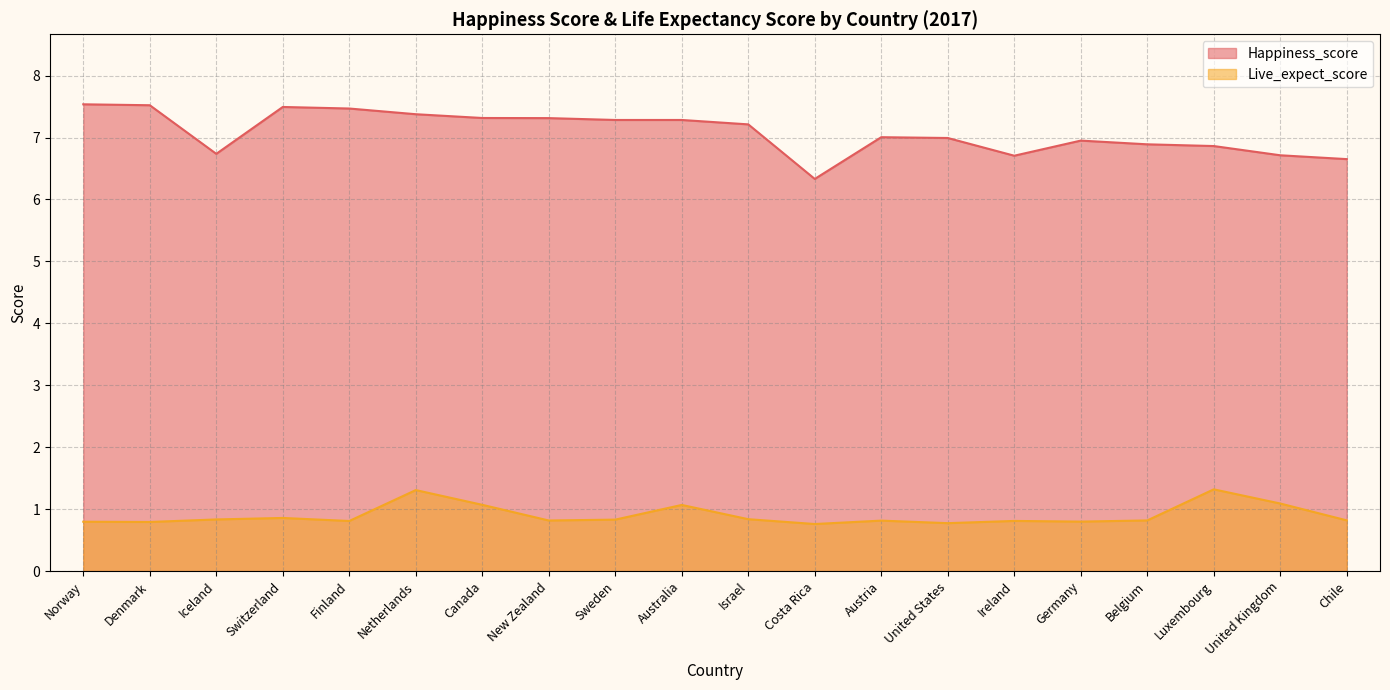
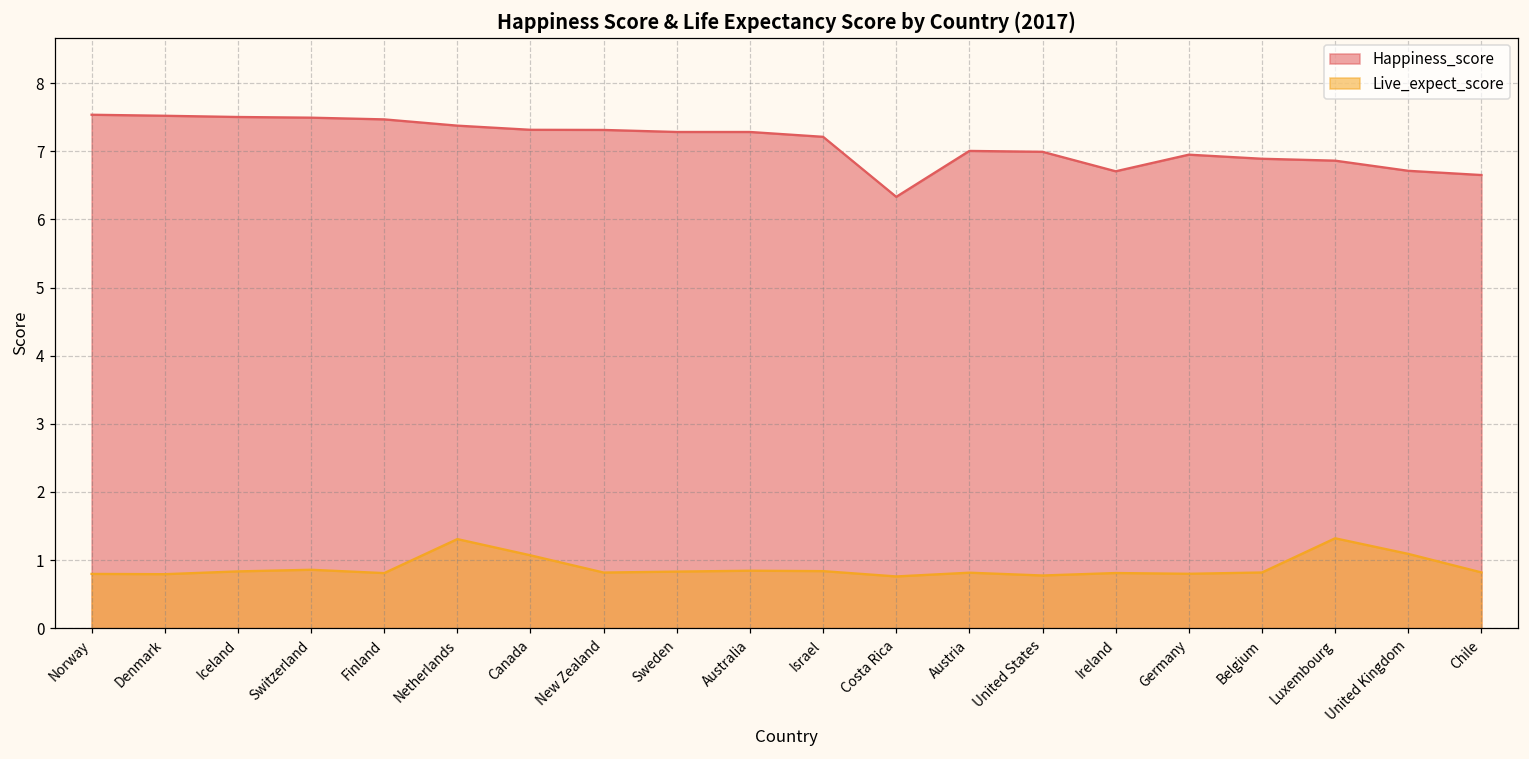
  {
    "Happiness_score": {
      "Norway": 7.5,
      "Denmark": 7.5,
-     "Iceland": 6.7,
+     "Iceland": 7.5,
      "Switzerland": 7.5,
      "Finland": 7.5,
      "Netherlands": 7.4,
      "Canada": 7.3,
      "New Zealand": 7.3,
      "Sweden": 7.3,
      "Australia": 7.3,
      "Israel": 7.2,
      "Costa Rica": 6.3,
      "Austria": 7.0,
      "United States": 7.0,
      "Ireland": 6.7,
      "Germany": 7.0,
      "Belgium": 6.9,
      "Luxembourg": 6.9,
      "United Kingdom": 6.7,
      "Chile": 6.7
    },
    "Live_expect_score": {
      "Norway": 0.8,
      "Denmark": 0.8,
      "Iceland": 0.8,
      "Switzerland": 0.9,
      "Finland": 0.8,
      "Netherlands": 1.3,
      "Canada": 1.1,
      "New Zealand": 0.8,
      "Sweden": 0.8,
-     "Australia": 1.1,
+     "Australia": 0.8,
      "Israel": 0.8,
      "Costa Rica": 0.8,
      "Austria": 0.8,
      "United States": 0.8,
      "Ireland": 0.8,
      "Germany": 0.8,
      "Belgium": 0.8,
      "Luxembourg": 1.3,
      "United Kingdom": 1.1,
      "Chile": 0.8
    }
  }
